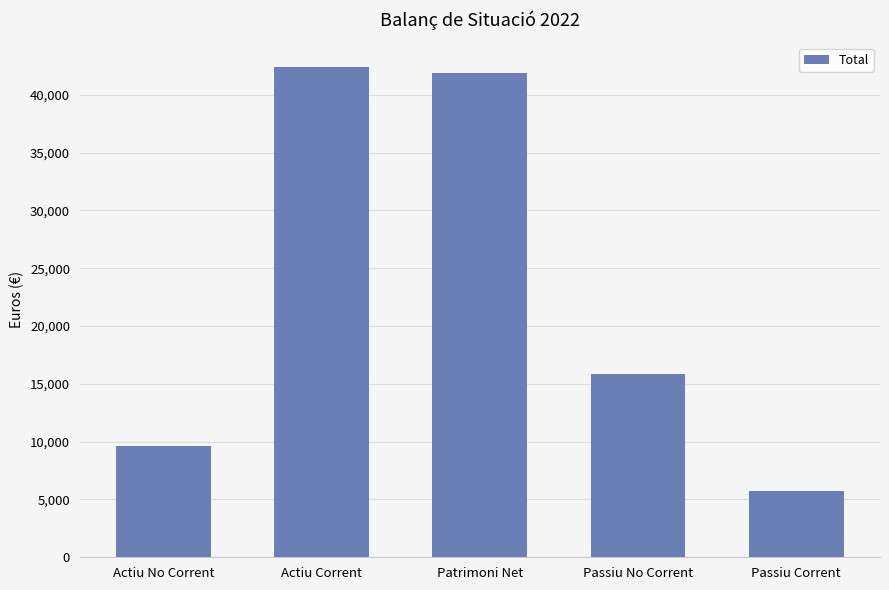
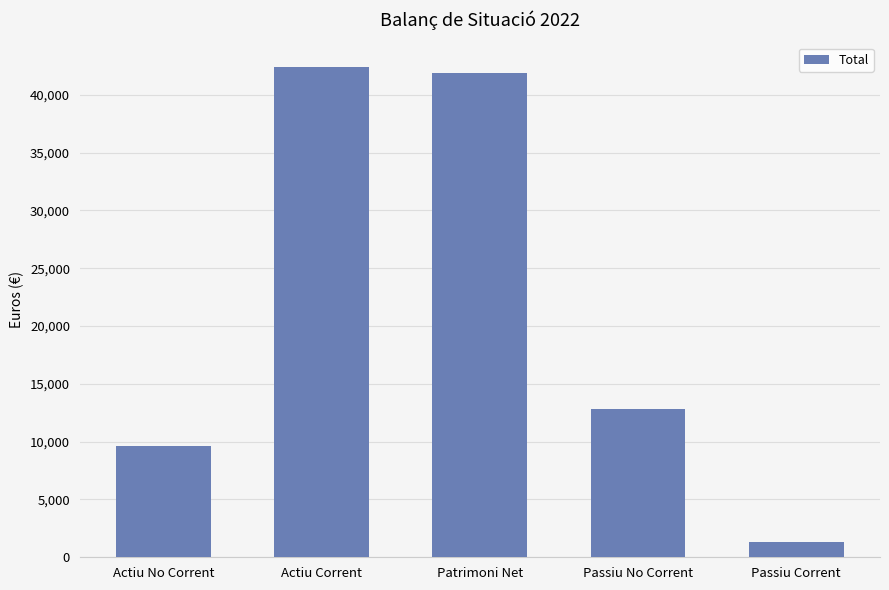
  {
    "Actiu No Corrent": "9,600",
    "Actiu Corrent": "42,400",
    "Patrimoni Net": "41,900",
-   "Passiu No Corrent": "15,900",
-   "Passiu Corrent": "5,700"
+   "Passiu No Corrent": "12,800",
+   "Passiu Corrent": "1,300"
  }
